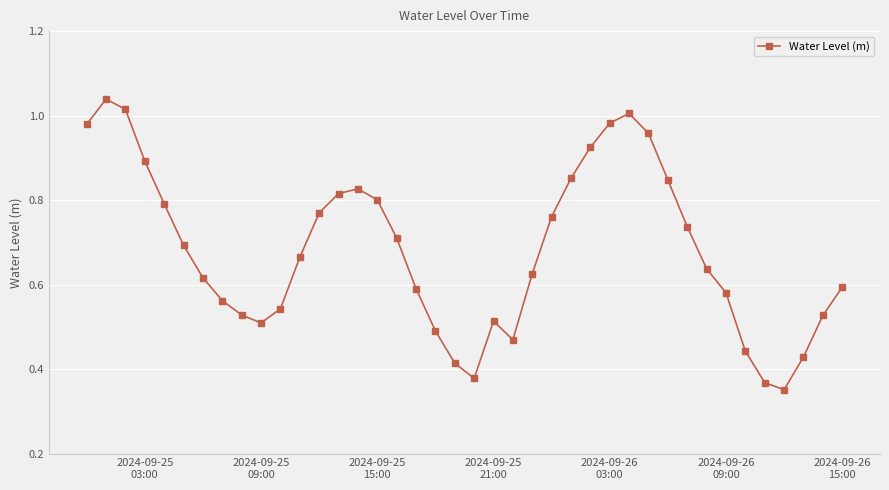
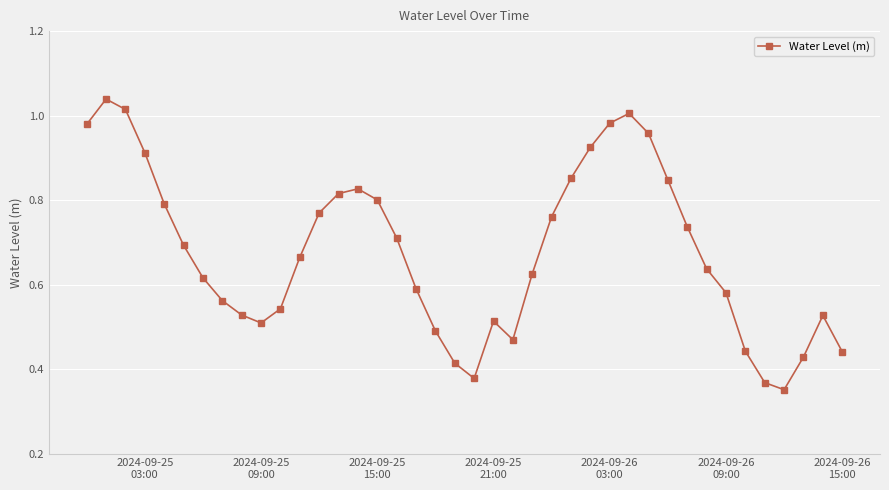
  {
-   "2024-09-25 03:00": 0.89,
+   "2024-09-25 03:00": 0.91,
    "2024-09-25 09:00": 0.51,
    "2024-09-25 15:00": 0.80,
    "2024-09-25 21:00": 0.51,
    "2024-09-26 03:00": 0.98,
    "2024-09-26 09:00": 0.58,
-   "2024-09-26 15:00": 0.59
+   "2024-09-26 15:00": 0.44
  }
